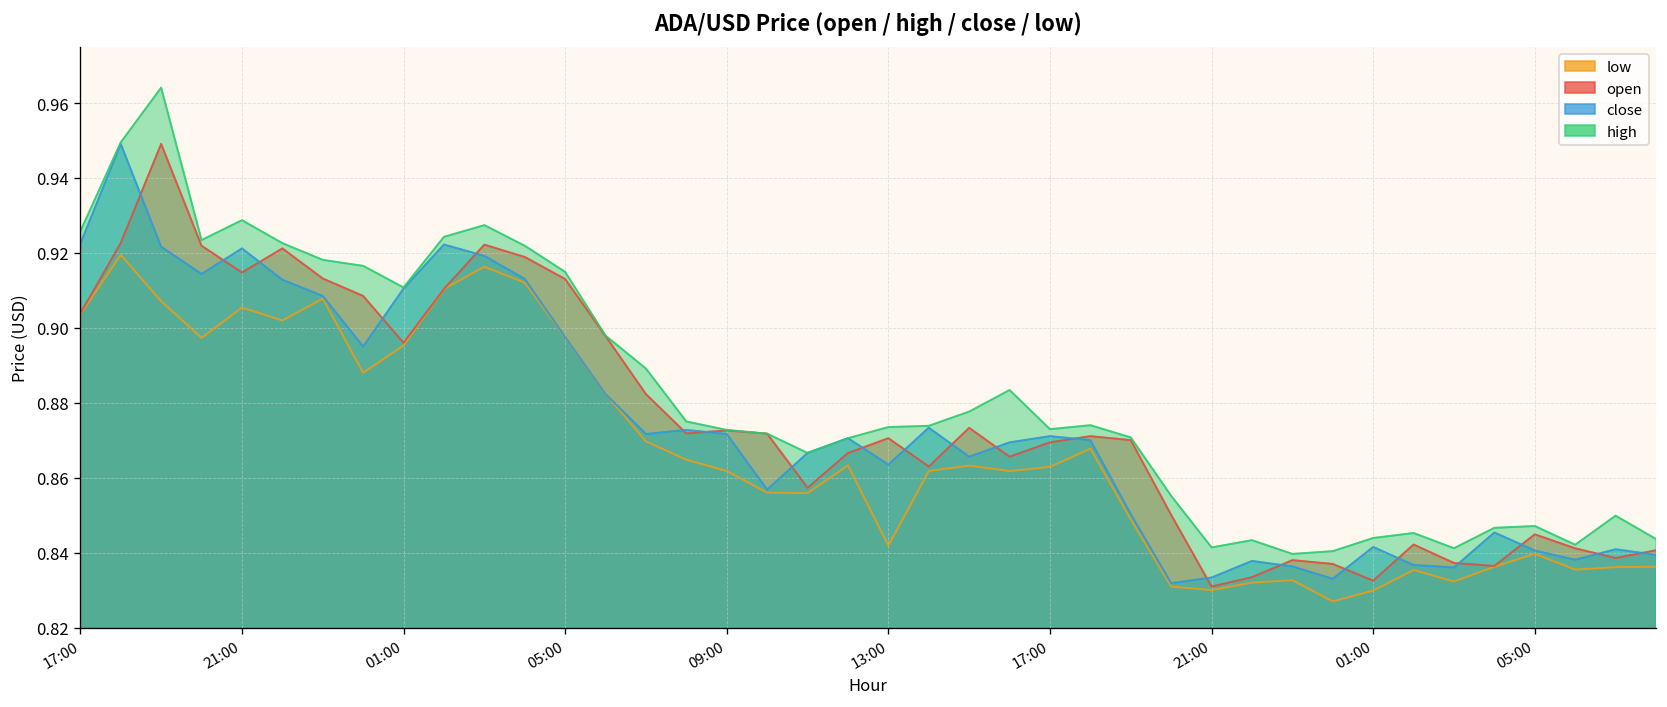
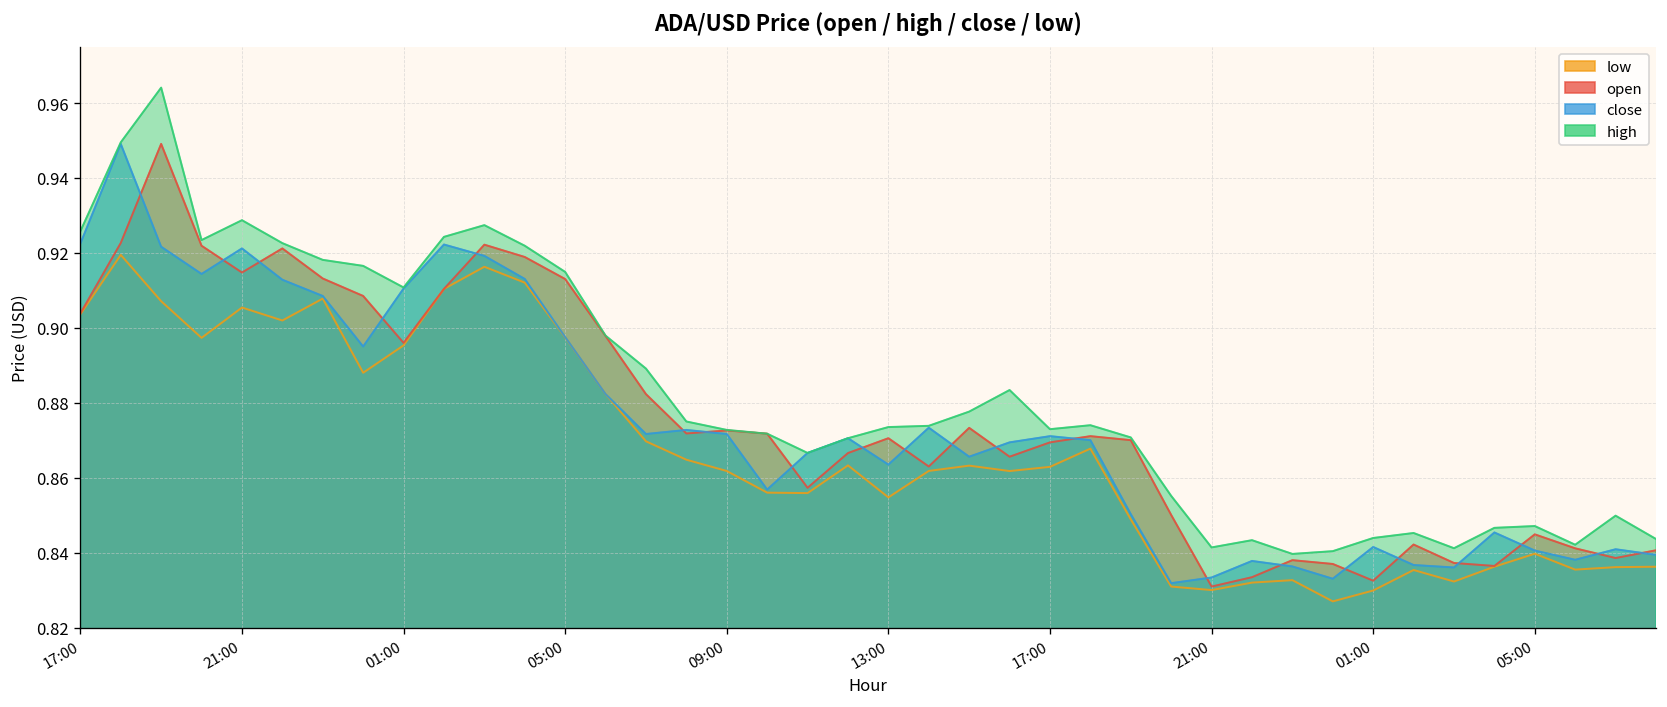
  {
    "low": {
      "09:00": 0.862,
-     "13:00": 0.842
+     "13:00": 0.855
    },
    "open": {
      "13:00": 0.871
    },
    "close": {
      "09:00": 0.872,
      "13:00": 0.863
    },
    "high": {
      "13:00": 0.874
    }
  }
